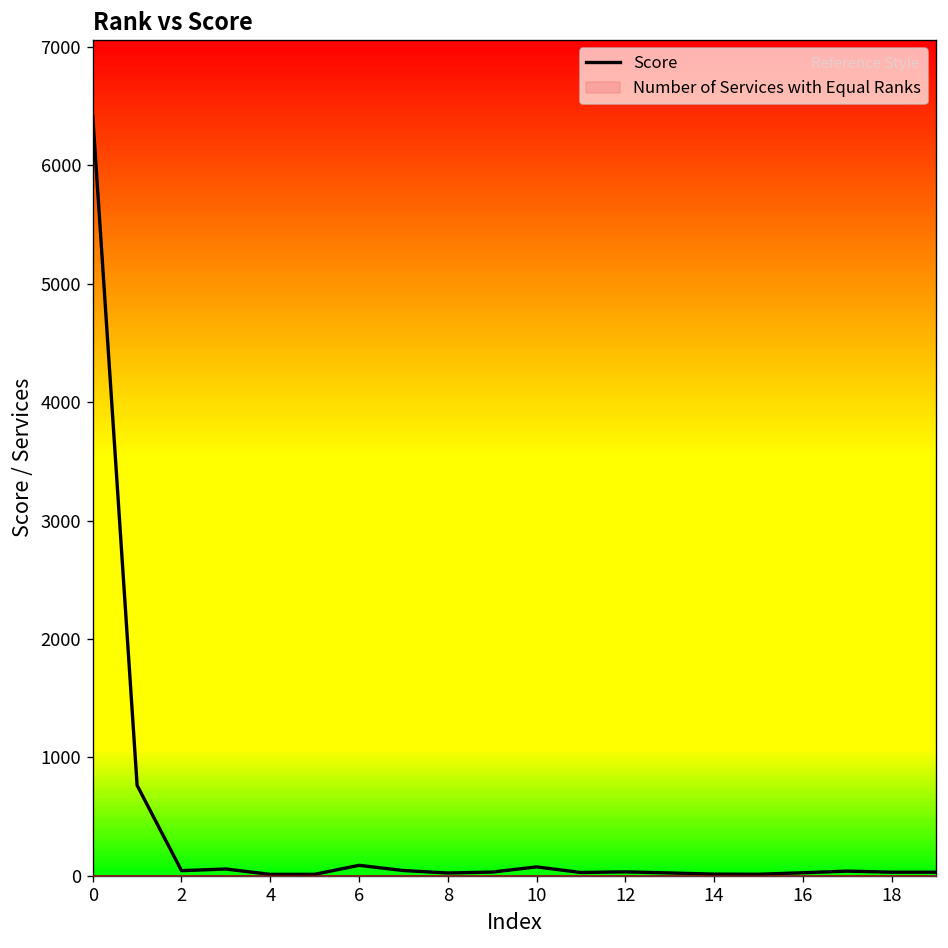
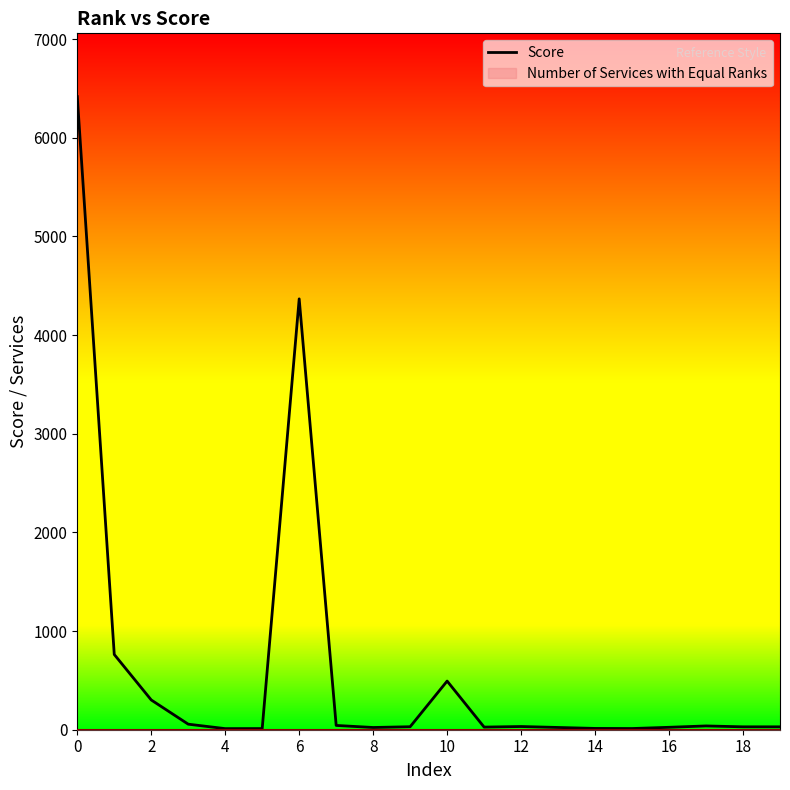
  {
    "Score": {
      "0": 6400,
-     "2": 0,
-     "6": 100,
-     "10": 100,
+     "2": 300,
+     "6": 4400,
+     "10": 500,
      "12": 0,
      "18": 0
    },
    "Number of Services with Equal Ranks": {
      "0": 0,
      "2": 0,
      "6": 0,
      "10": 0,
      "12": 0,
      "18": 0
    }
  }
